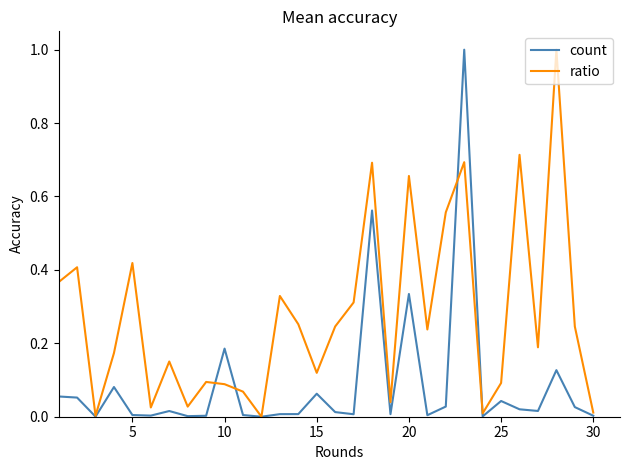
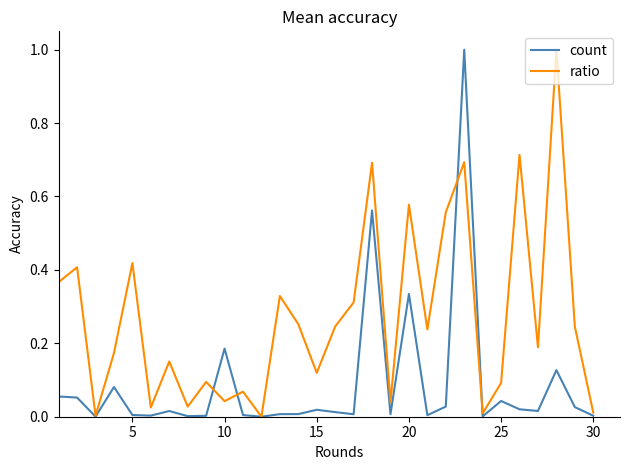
  {
    "count": {
      "5": 0.00,
      "10": 0.19,
-     "15": 0.06,
+     "15": 0.02,
      "20": 0.33,
      "25": 0.04,
      "30": 0.00
    },
    "ratio": {
      "5": 0.42,
-     "10": 0.09,
+     "10": 0.04,
      "15": 0.12,
-     "20": 0.66,
+     "20": 0.58,
      "25": 0.09,
      "30": 0.01
    }
  }
